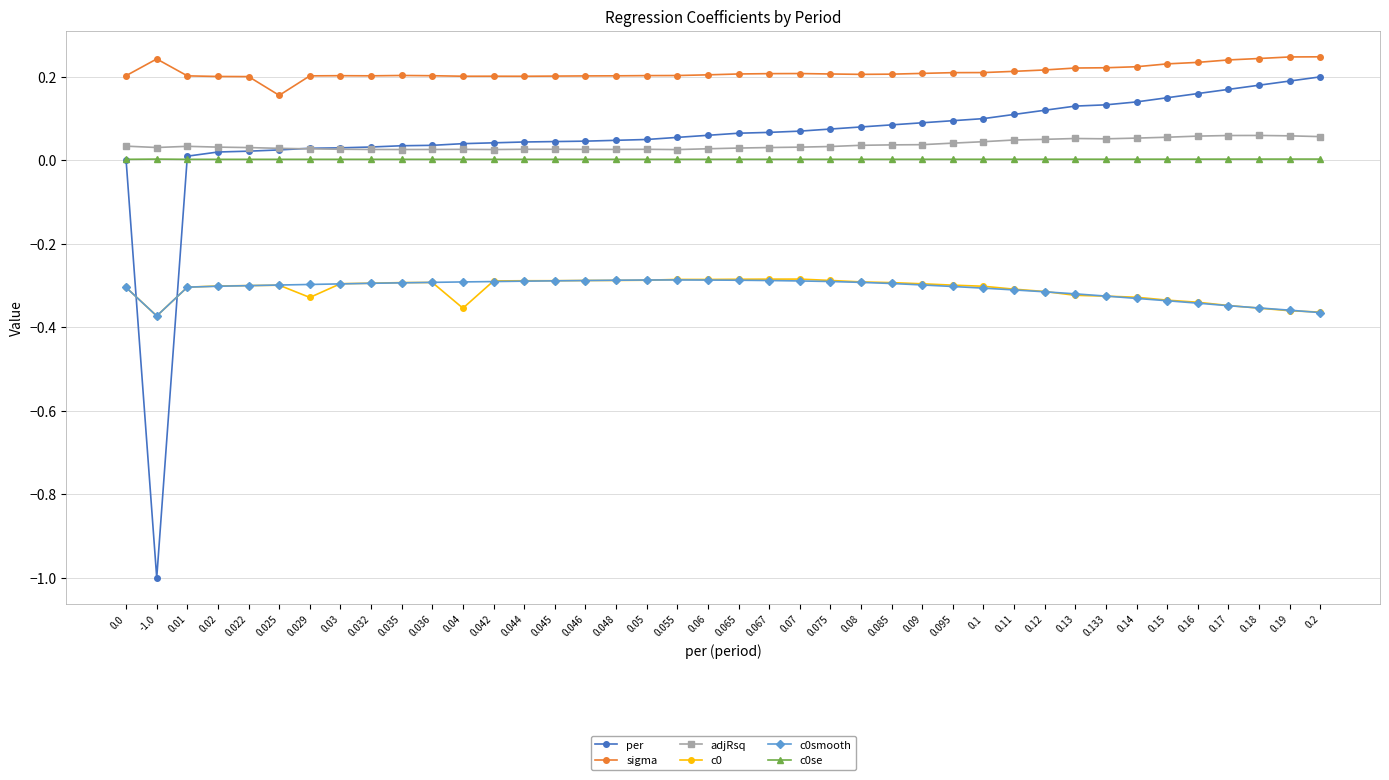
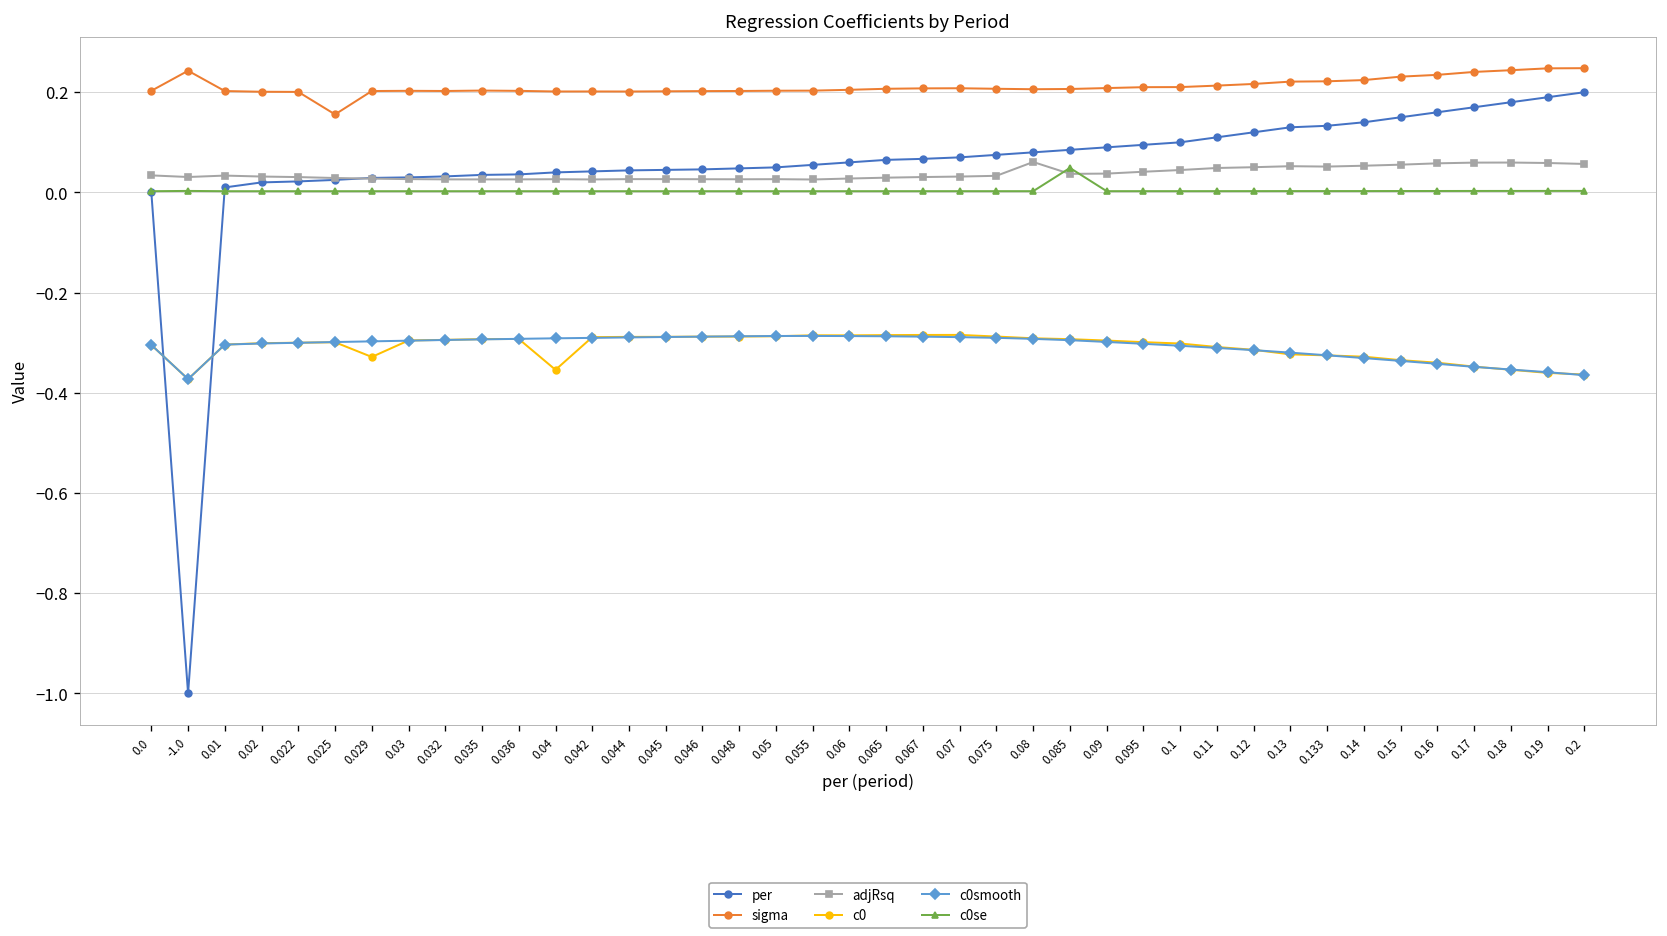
  {
    "sigma": {
      "0.0": 0.20,
      "-1.0": 0.24,
      "0.01": 0.20,
      "0.02": 0.20,
      "0.022": 0.20,
      "0.025": 0.16,
      "0.029": 0.20,
      "0.03": 0.20,
      "0.032": 0.20,
      "0.035": 0.20,
      "0.036": 0.20,
      "0.04": 0.20,
      "0.042": 0.20,
      "0.044": 0.20,
      "0.045": 0.20,
      "0.046": 0.20,
      "0.048": 0.20,
      "0.05": 0.20,
      "0.055": 0.20,
      "0.06": 0.20,
      "0.065": 0.21,
      "0.067": 0.21,
      "0.07": 0.21,
      "0.075": 0.21,
      "0.08": 0.21,
      "0.085": 0.21,
      "0.09": 0.21,
      "0.095": 0.21,
      "0.1": 0.21,
      "0.11": 0.21,
      "0.12": 0.22,
      "0.13": 0.22,
      "0.133": 0.22,
      "0.14": 0.22,
      "0.15": 0.23,
      "0.16": 0.23,
      "0.17": 0.24,
      "0.18": 0.24,
      "0.19": 0.25,
      "0.2": 0.25
    },
    "adjRsq": {
      "0.0": 0.03,
      "-1.0": 0.03,
      "0.01": 0.03,
      "0.02": 0.03,
      "0.022": 0.03,
      "0.035": 0.03,
      "0.036": 0.03,
      "0.04": 0.03,
      "0.042": 0.03,
      "0.044": 0.03,
      "0.045": 0.03,
      "0.046": 0.03,
      "0.048": 0.03,
      "0.05": 0.03,
      "0.055": 0.03,
      "0.06": 0.03,
      "0.065": 0.03,
      "0.067": 0.03,
      "0.07": 0.03,
      "0.075": 0.03,
-     "0.08": 0.04,
+     "0.08": 0.06,
      "0.085": 0.04,
      "0.09": 0.04,
      "0.095": 0.04,
      "0.1": 0.04,
      "0.11": 0.05,
      "0.12": 0.05,
      "0.13": 0.05,
      "0.133": 0.05,
      "0.14": 0.05,
      "0.15": 0.06,
      "0.16": 0.06,
      "0.17": 0.06,
      "0.18": 0.06,
      "0.19": 0.06,
      "0.2": 0.06
    },
    "c0": {
      "0.029": -0.33,
      "0.04": -0.35
    },
    "c0se": {
      "-1.0": 0.00,
      "0.01": 0.00,
      "0.02": 0.00,
      "0.022": 0.00,
      "0.025": 0.00,
      "0.029": 0.00,
      "0.03": 0.00,
      "0.032": 0.00,
      "0.035": 0.00,
      "0.036": 0.00,
      "0.04": 0.00,
      "0.042": 0.00,
      "0.044": 0.00,
      "0.045": 0.00,
      "0.046": 0.00,
      "0.048": 0.00,
      "0.05": 0.00,
      "0.055": 0.00,
      "0.06": 0.00,
      "0.065": 0.00,
      "0.067": 0.00,
      "0.07": 0.00,
      "0.075": 0.00,
      "0.08": 0.00,
-     "0.085": 0.00,
+     "0.085": 0.05,
      "0.09": 0.00,
      "0.095": 0.00,
      "0.1": 0.00,
      "0.11": 0.00,
      "0.12": 0.00,
      "0.13": 0.00,
      "0.133": 0.00,
      "0.14": 0.00,
      "0.15": 0.00,
      "0.16": 0.00,
      "0.17": 0.00,
      "0.18": 0.00,
      "0.19": 0.00,
      "0.2": 0.00
    }
  }
